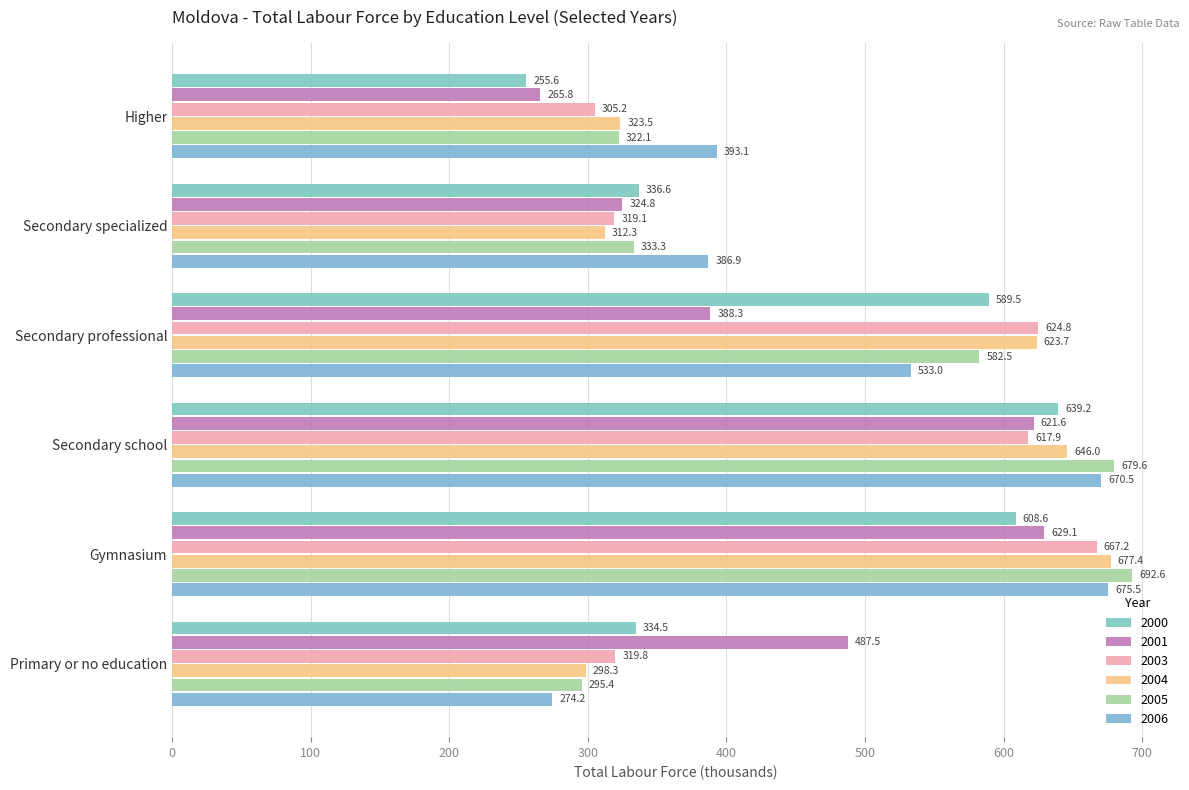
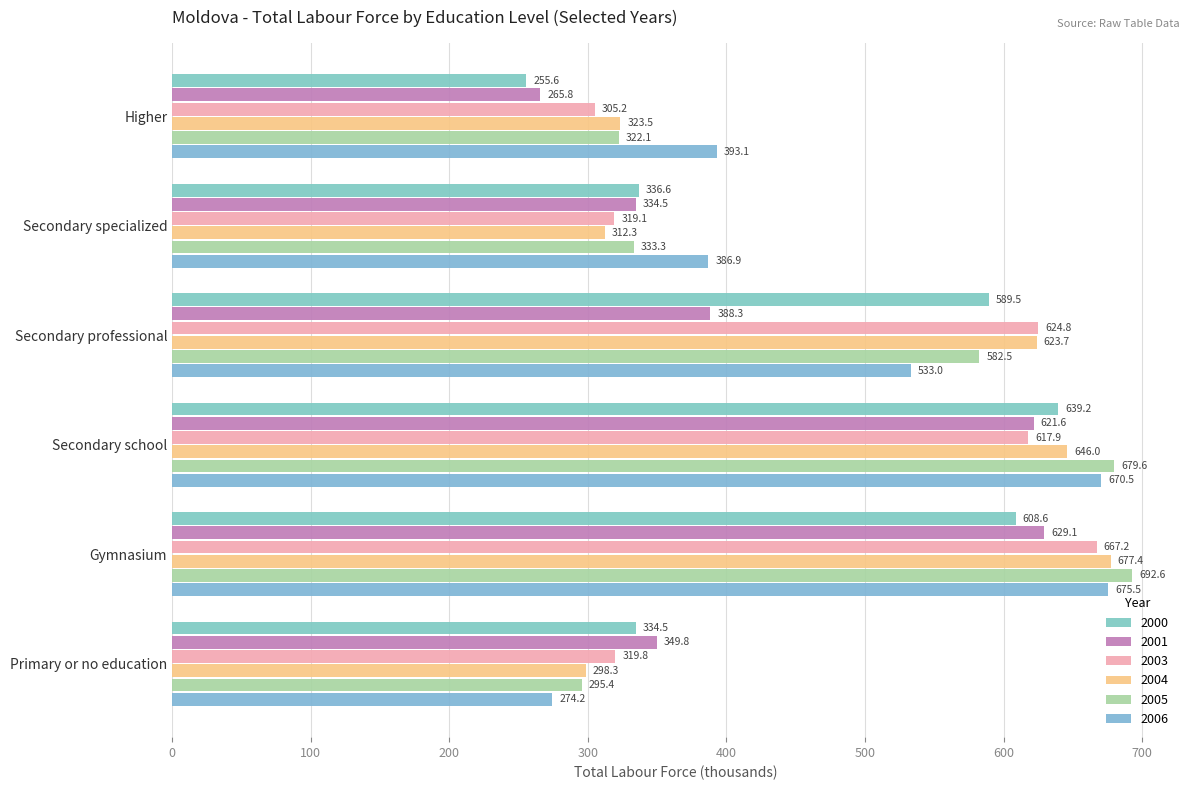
  {
    "2001": {
      "Higher": 265.8,
-     "Secondary specialized": 324.8,
+     "Secondary specialized": 334.5,
      "Secondary professional": 388.3,
      "Secondary school": 621.6,
      "Gymnasium": 629.1,
-     "Primary or no education": 487.5
+     "Primary or no education": 349.8
    }
  }
